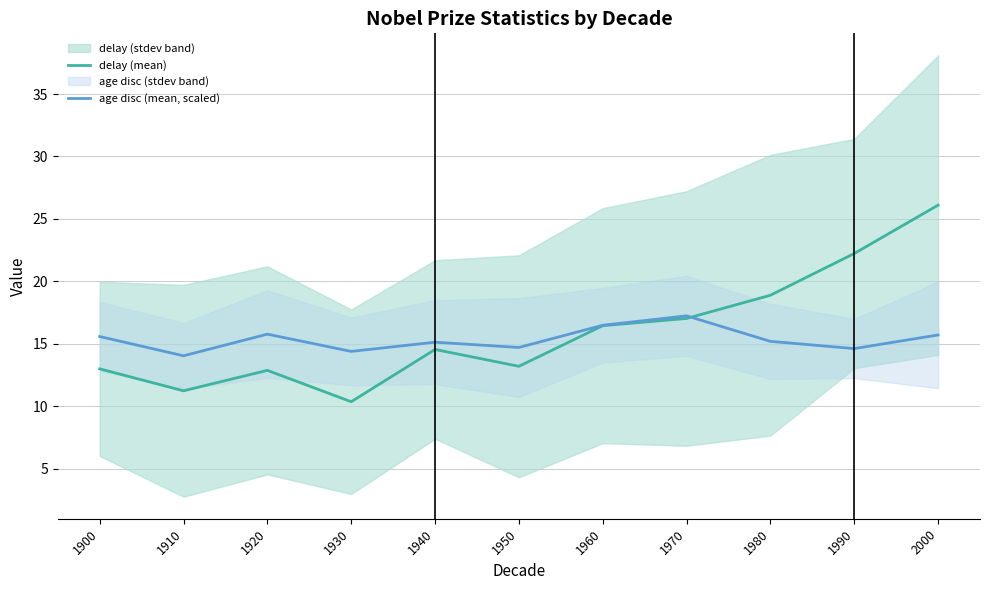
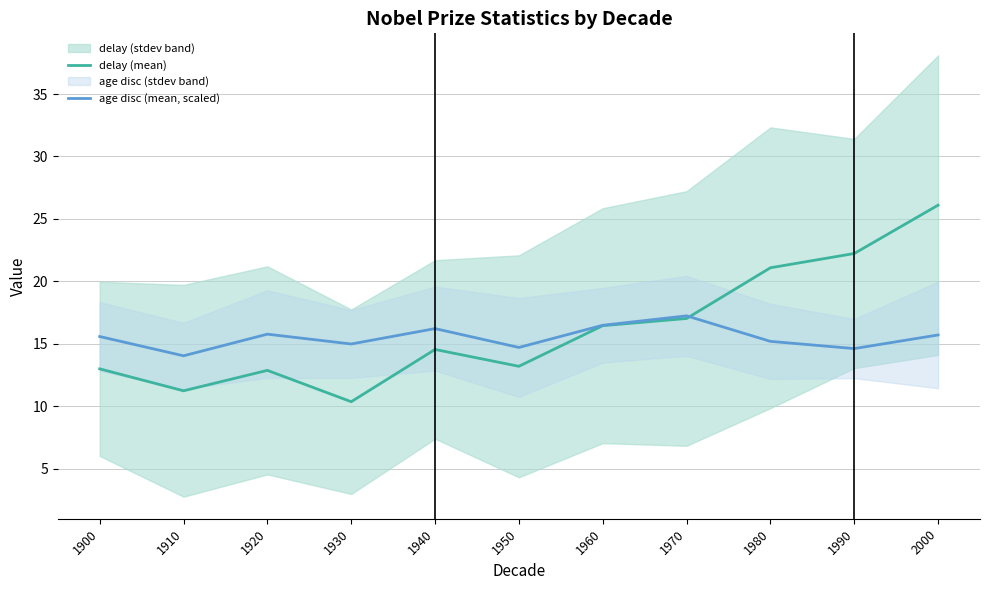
  {
    "delay (mean)": {
      "1900": 13.0,
      "1910": 11.2,
      "1920": 12.9,
      "1930": 10.4,
      "1940": 14.6,
      "1950": 13.2,
      "1970": 17.0,
-     "1980": 18.9,
+     "1980": 21.1,
      "1990": 22.2,
      "2000": 26.1
    },
    "age disc (mean, scaled)": {
      "1900": 15.6,
      "1910": 14.0,
      "1920": 15.8,
-     "1930": 14.4,
-     "1940": 15.1,
+     "1930": 15.0,
+     "1940": 16.2,
      "1950": 14.7,
      "1970": 17.2,
      "1980": 15.2,
      "1990": 14.6,
      "2000": 15.7
    }
  }
